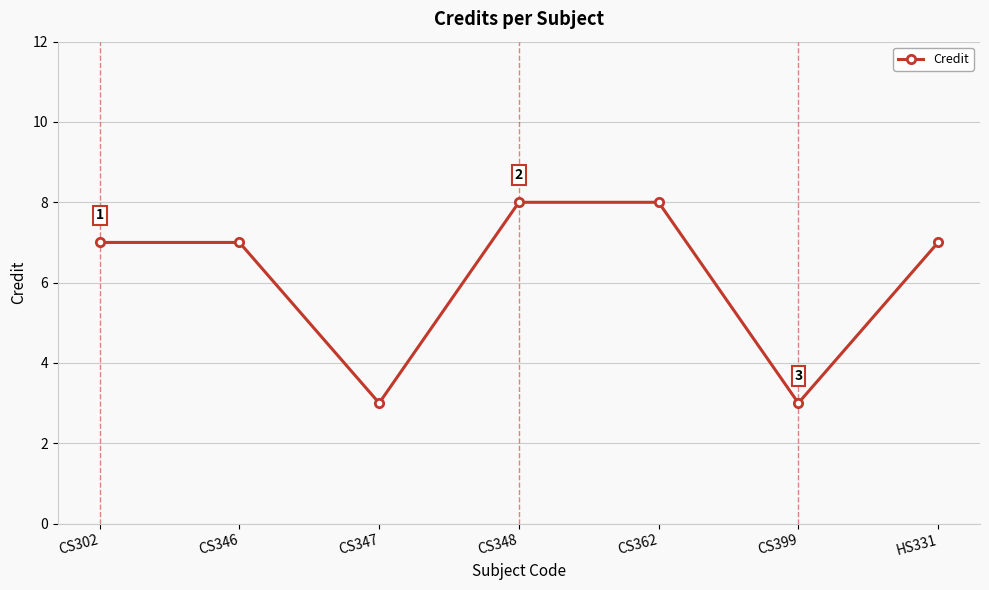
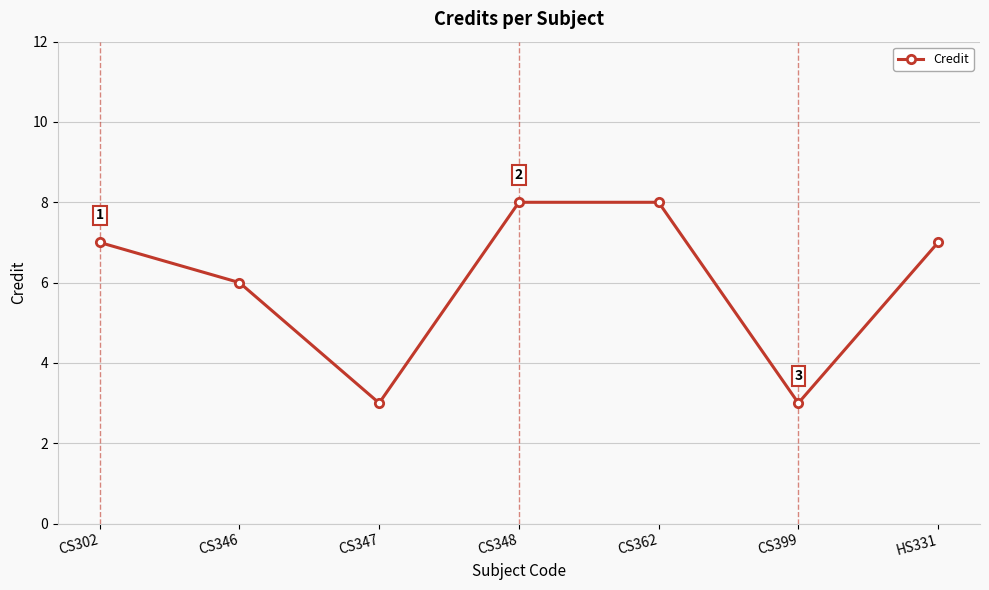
  {
-   "CS346": 7,
+   "CS346": 6,
    "CS347": 3,
    "CS362": 8,
    "HS331": 7
  }
